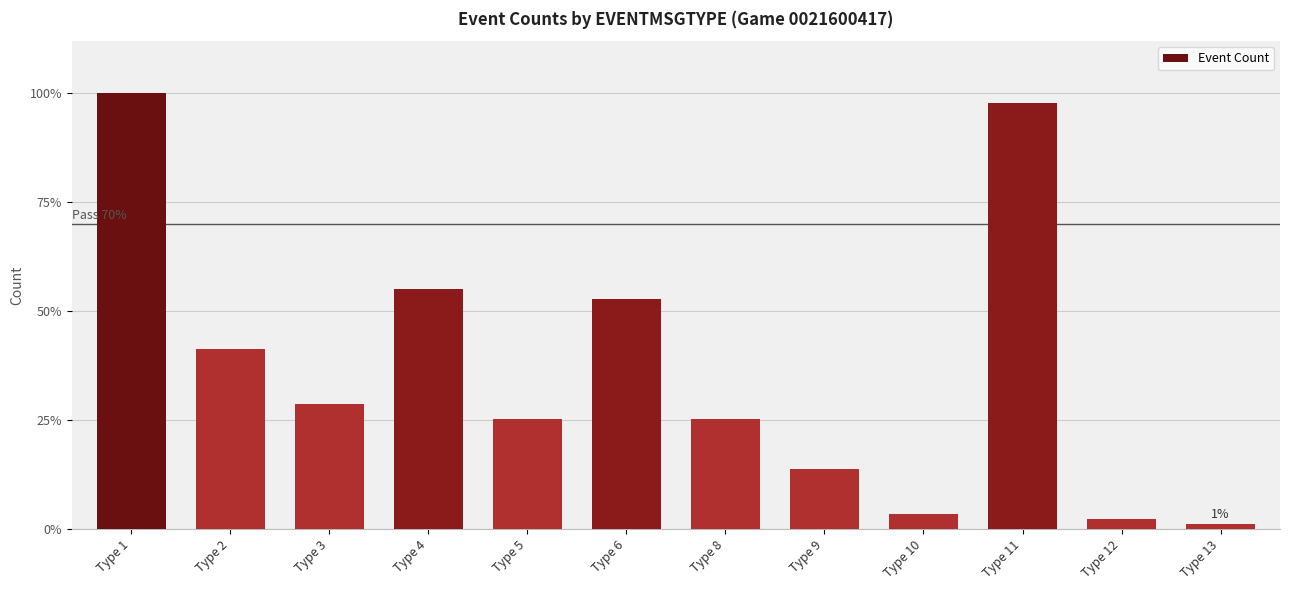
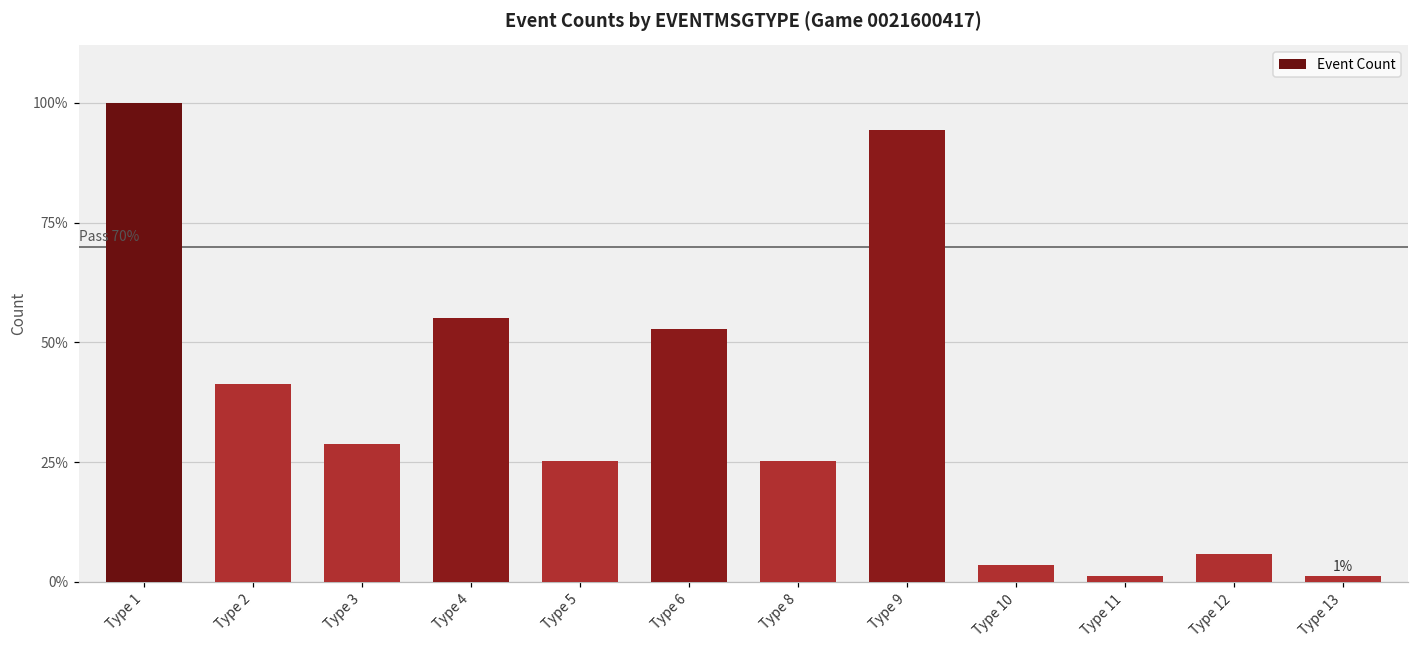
  {
    "Type 2": "41%",
    "Type 3": "29%",
    "Type 4": "55%",
    "Type 5": "25%",
    "Type 6": "53%",
    "Type 8": "25%",
-   "Type 9": "14%",
+   "Type 9": "94%",
    "Type 10": "3%",
-   "Type 11": "98%",
-   "Type 12": "2%"
+   "Type 11": "1%",
+   "Type 12": "6%"
  }
